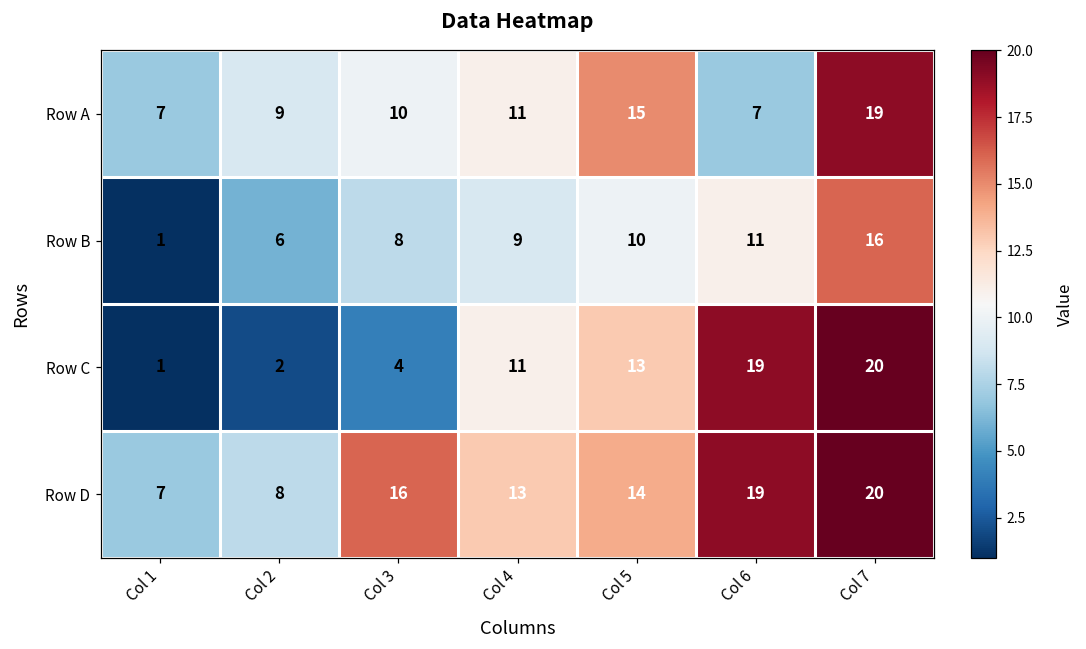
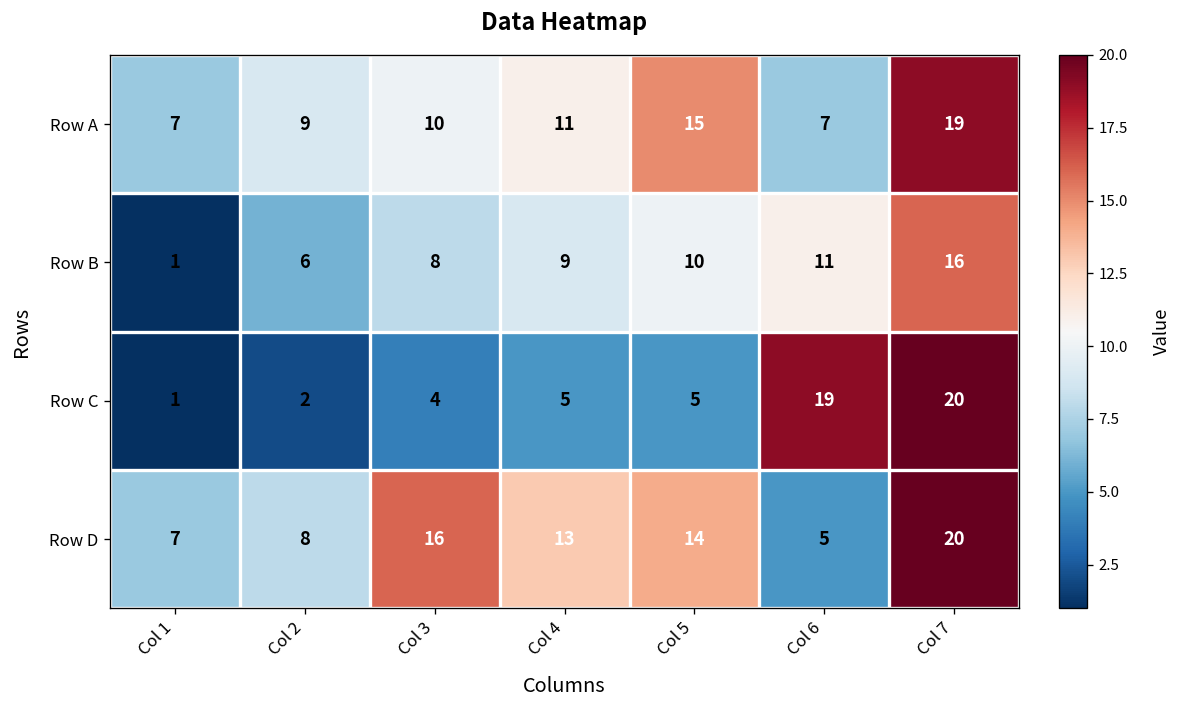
  {
    "Row A": {
      "Col 1": 7,
      "Col 2": 9,
      "Col 3": 10,
      "Col 4": 11,
      "Col 5": 15,
      "Col 6": 7,
      "Col 7": 19
    },
    "Row B": {
      "Col 1": 1,
      "Col 2": 6,
      "Col 3": 8,
      "Col 4": 9,
      "Col 5": 10,
      "Col 6": 11,
      "Col 7": 16
    },
    "Row C": {
      "Col 1": 1,
      "Col 2": 2,
      "Col 3": 4,
-     "Col 4": 11,
-     "Col 5": 13,
+     "Col 4": 5,
+     "Col 5": 5,
      "Col 6": 19,
      "Col 7": 20
    },
    "Row D": {
      "Col 1": 7,
      "Col 2": 8,
      "Col 3": 16,
      "Col 4": 13,
      "Col 5": 14,
-     "Col 6": 19,
+     "Col 6": 5,
      "Col 7": 20
    }
  }
